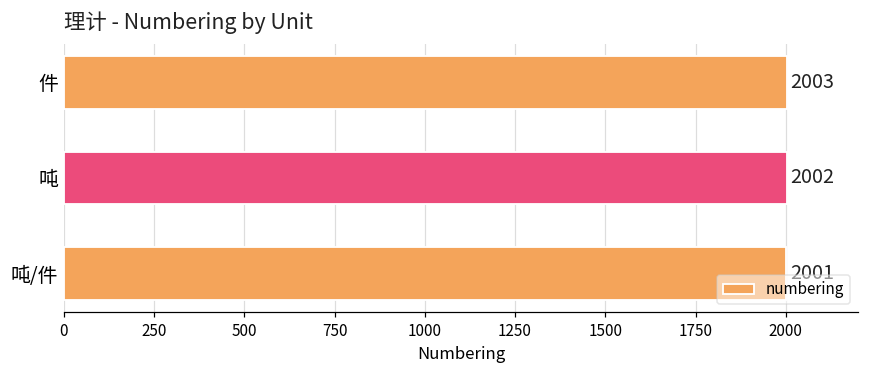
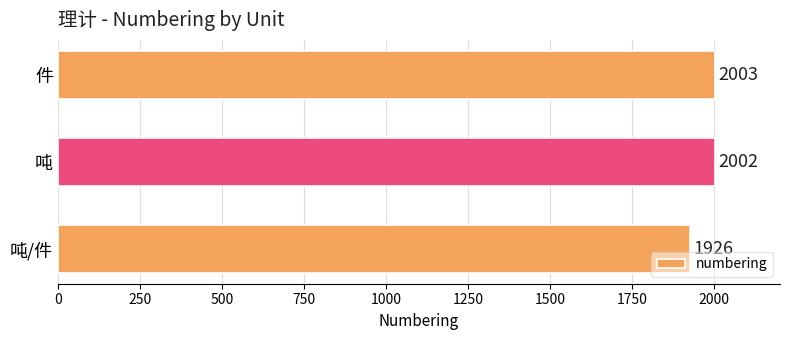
  {
-   "吨/件": 2000
+   "吨/件": 1930
  }
